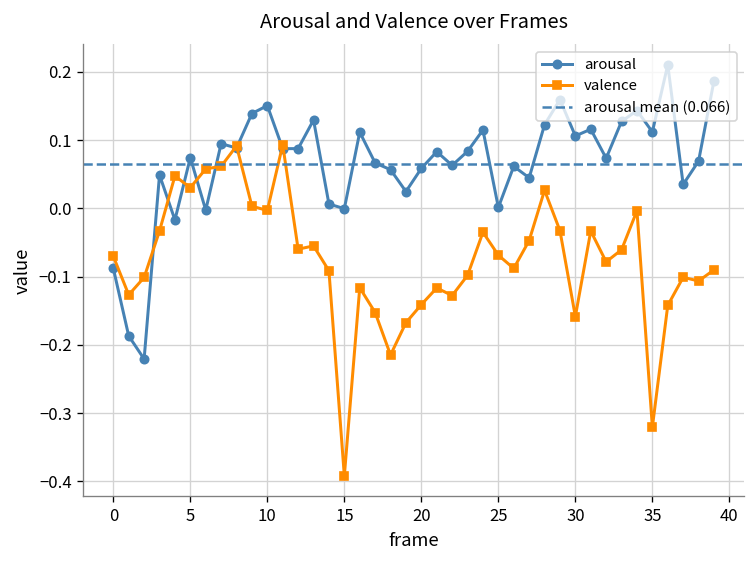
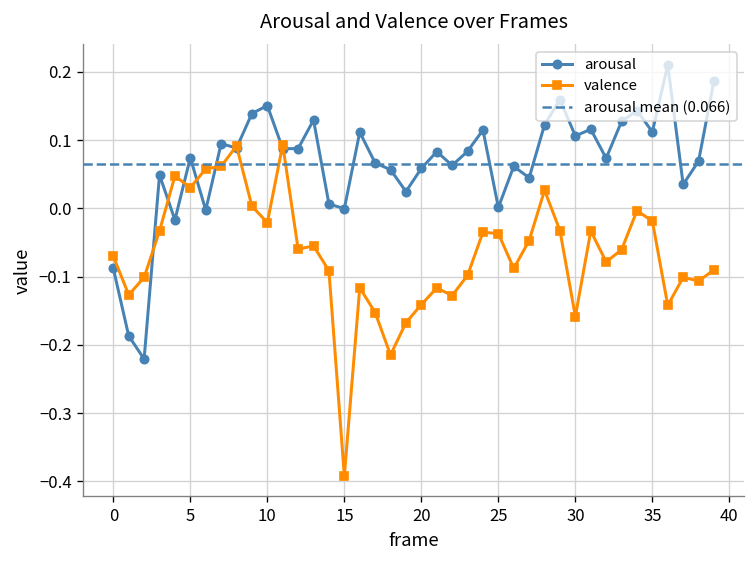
  {
    "arousal": {
      "0": -0.09,
      "5": 0.07,
      "10": 0.15,
      "15": 0.00,
      "20": 0.06,
      "25": 0.00,
      "30": 0.11,
      "35": 0.11
    },
    "valence": {
      "0": -0.07,
      "5": 0.03,
-     "10": 0.00,
+     "10": -0.02,
      "15": -0.39,
      "20": -0.14,
-     "25": -0.07,
+     "25": -0.04,
      "30": -0.16,
-     "35": -0.32
+     "35": -0.02
    }
  }
